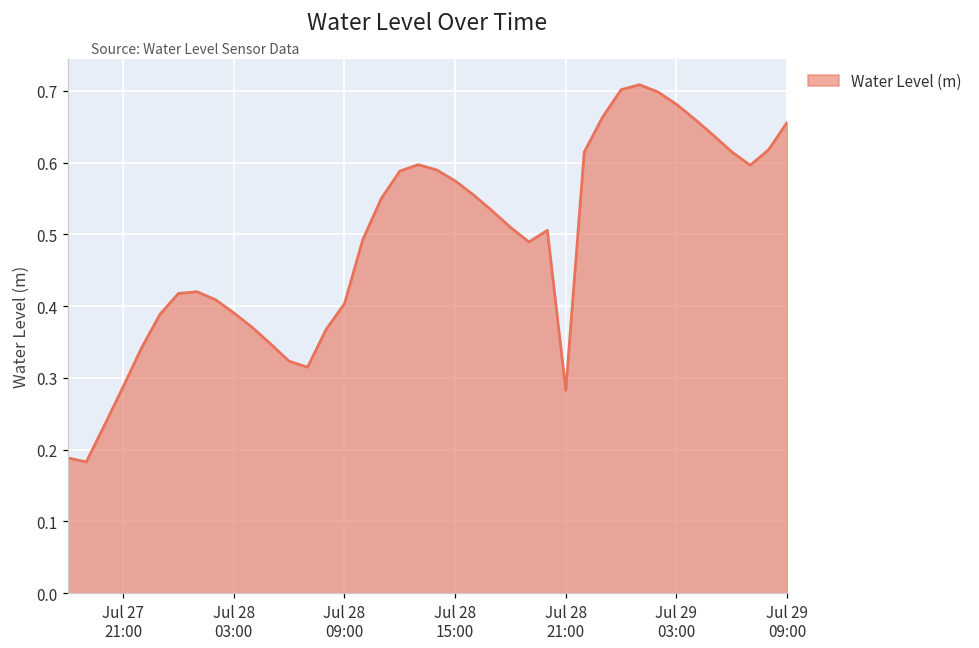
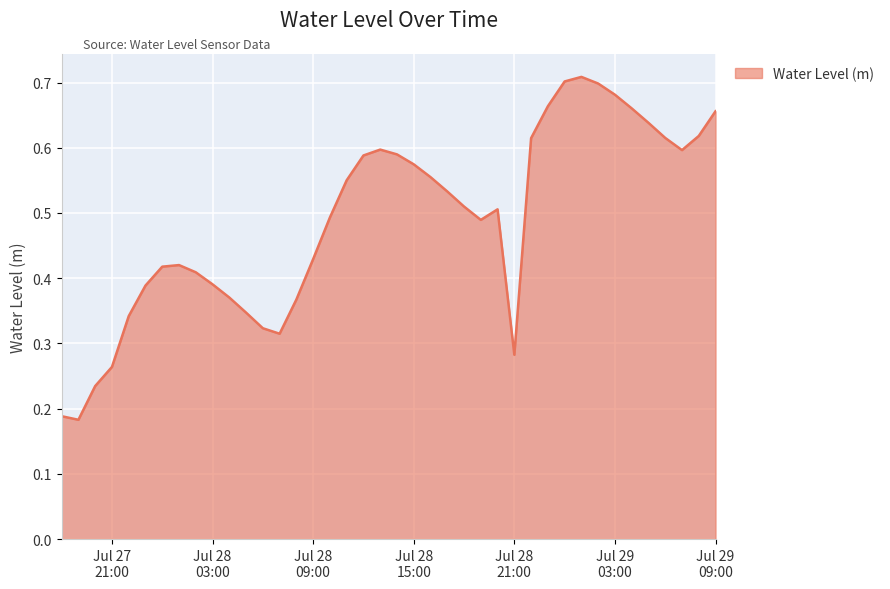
  {
-   "Jul 27 21:00": 0.29,
+   "Jul 27 21:00": 0.26,
    "Jul 28 03:00": 0.39,
-   "Jul 28 09:00": 0.40,
+   "Jul 28 09:00": 0.43,
    "Jul 28 15:00": 0.57,
    "Jul 28 21:00": 0.28,
    "Jul 29 03:00": 0.68,
    "Jul 29 09:00": 0.66
  }
